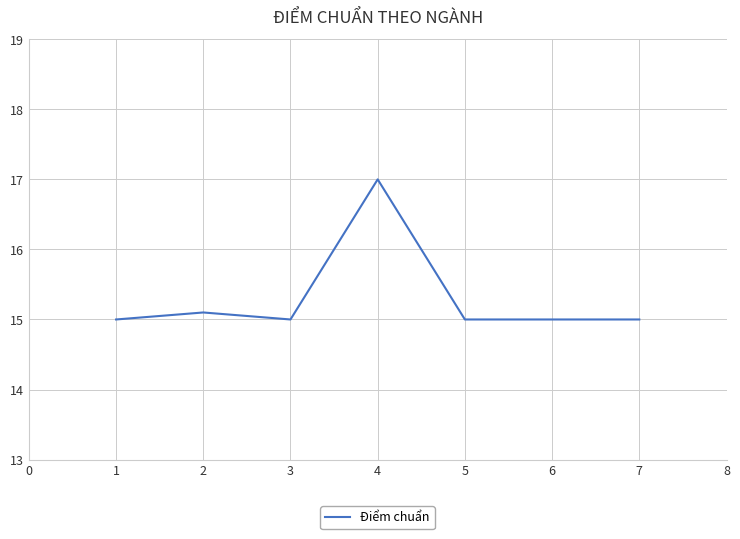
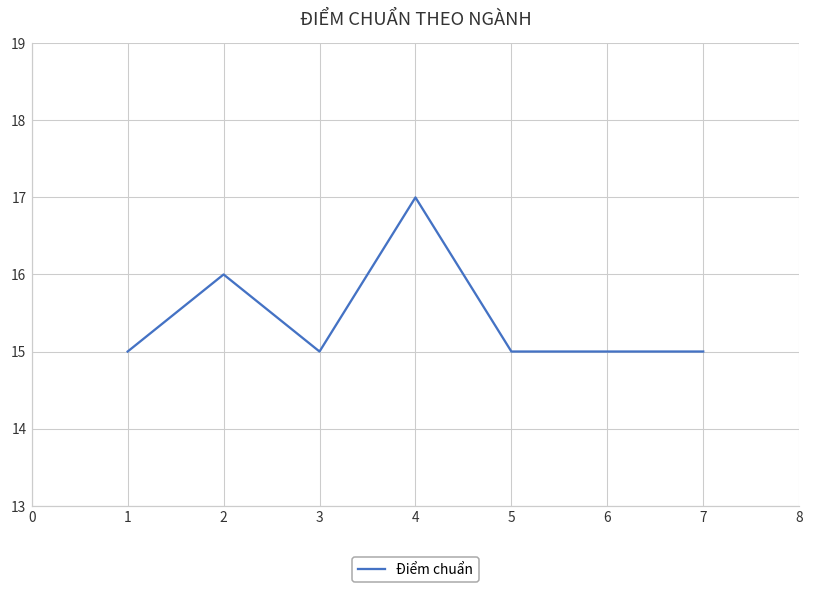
  {
    "1": 15.0,
-   "2": 15.1,
+   "2": 16.0,
    "3": 15.0,
    "4": 17.0,
    "5": 15.0,
    "6": 15.0,
    "7": 15.0
  }
